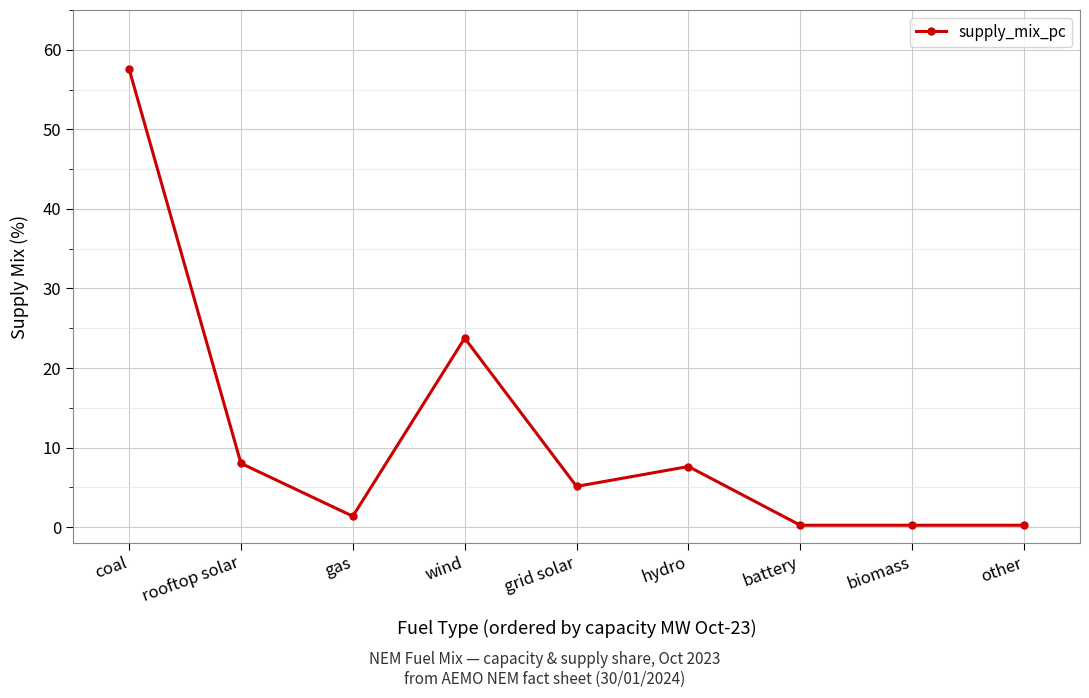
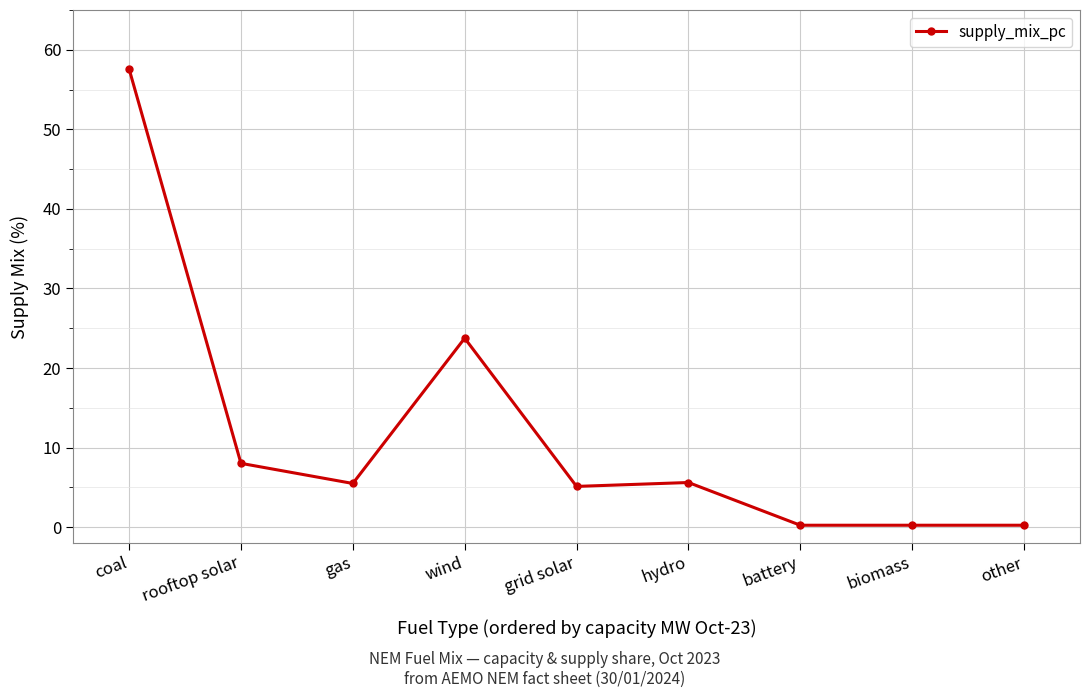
  {
    "coal": 58,
    "rooftop solar": 8,
-   "gas": 1,
+   "gas": 5,
    "wind": 24,
    "grid solar": 5,
-   "hydro": 8,
+   "hydro": 6,
    "battery": 0,
    "biomass": 0,
    "other": 0
  }
